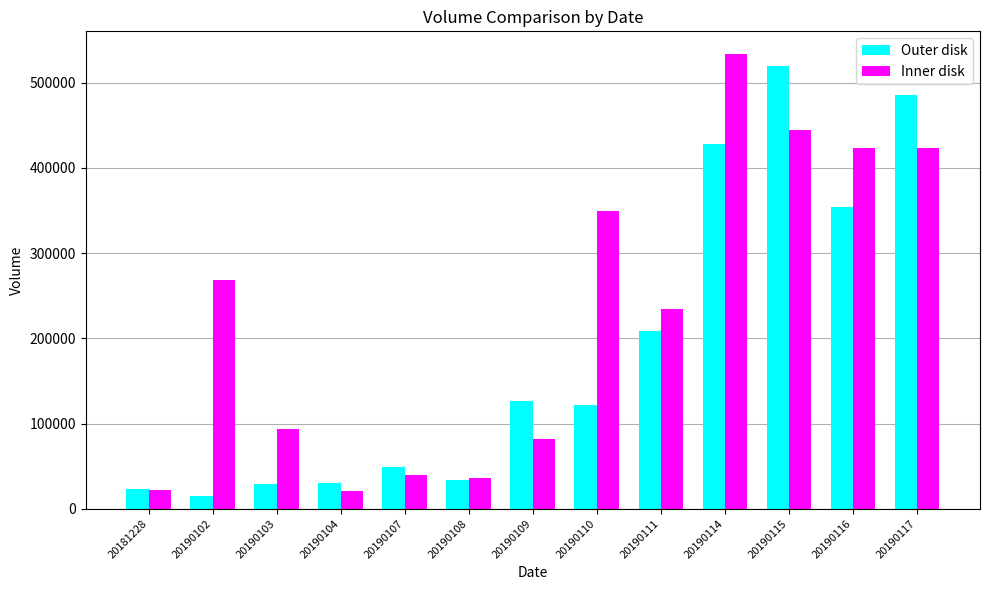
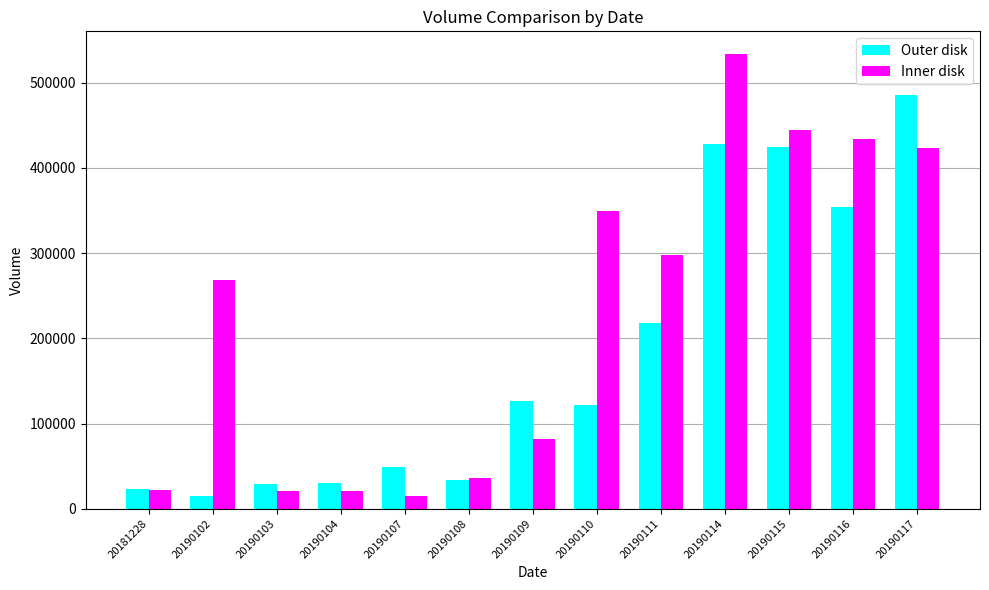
  {
    "Outer disk": {
      "20181228": 20000,
      "20190102": 10000,
      "20190103": 30000,
      "20190104": 30000,
      "20190107": 50000,
      "20190108": 30000,
      "20190109": 130000,
      "20190110": 120000,
-     "20190111": 210000,
+     "20190111": 220000,
      "20190114": 430000,
-     "20190115": 520000,
+     "20190115": 420000,
      "20190116": 350000,
      "20190117": 490000
    },
    "Inner disk": {
      "20181228": 20000,
      "20190102": 270000,
-     "20190103": 90000,
+     "20190103": 20000,
      "20190104": 20000,
-     "20190107": 40000,
+     "20190107": 20000,
      "20190108": 40000,
      "20190109": 80000,
      "20190110": 350000,
-     "20190111": 230000,
+     "20190111": 300000,
      "20190114": 530000,
      "20190115": 440000,
-     "20190116": 420000,
+     "20190116": 430000,
      "20190117": 420000
    }
  }
